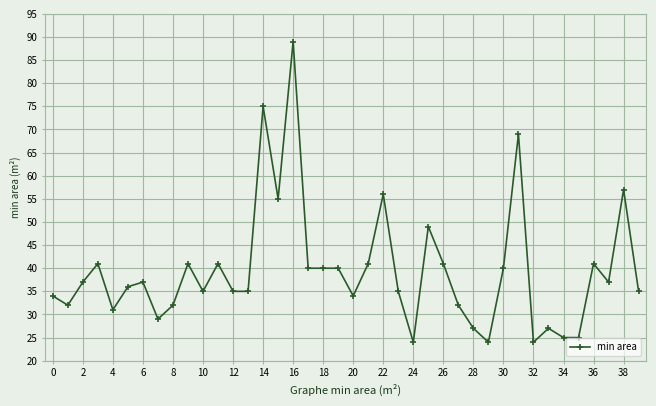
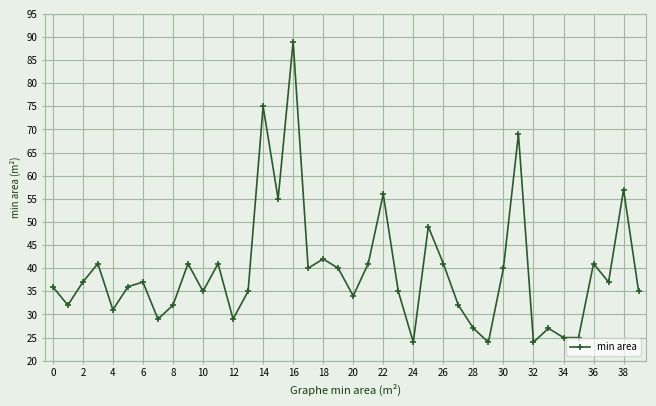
  {
-   "0": 34,
+   "0": 36,
    "2": 37,
    "4": 31,
    "6": 37,
    "8": 32,
    "10": 35,
-   "12": 35,
+   "12": 29,
    "14": 75,
    "16": 89,
-   "18": 40,
+   "18": 42,
    "20": 34,
    "22": 56,
    "24": 24,
    "26": 41,
    "28": 27,
    "30": 40,
    "32": 24,
    "34": 25,
    "36": 41,
    "38": 57
  }
